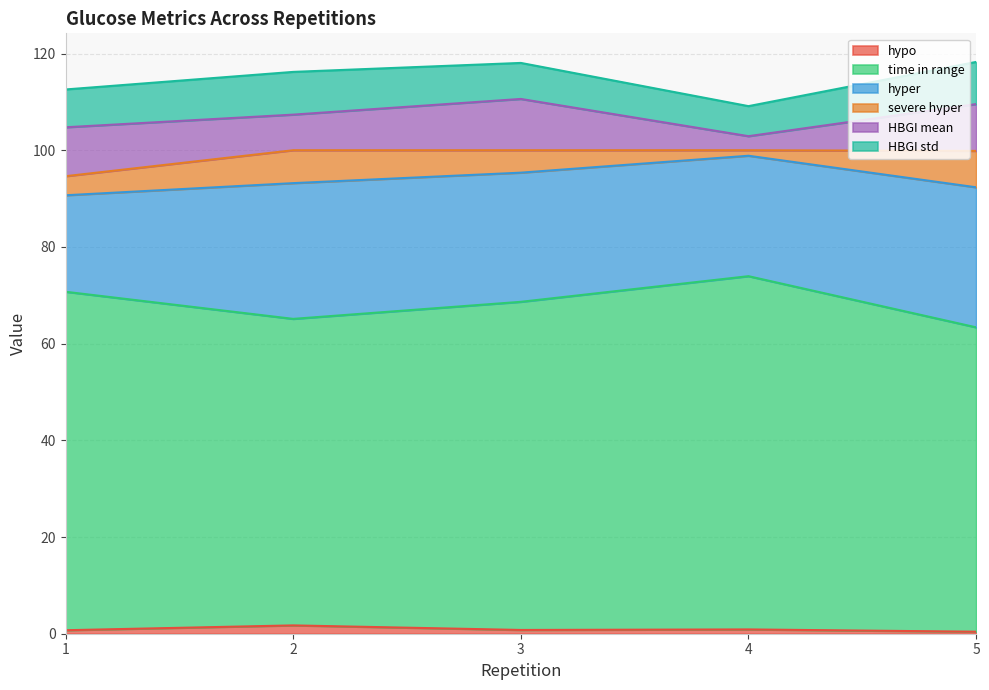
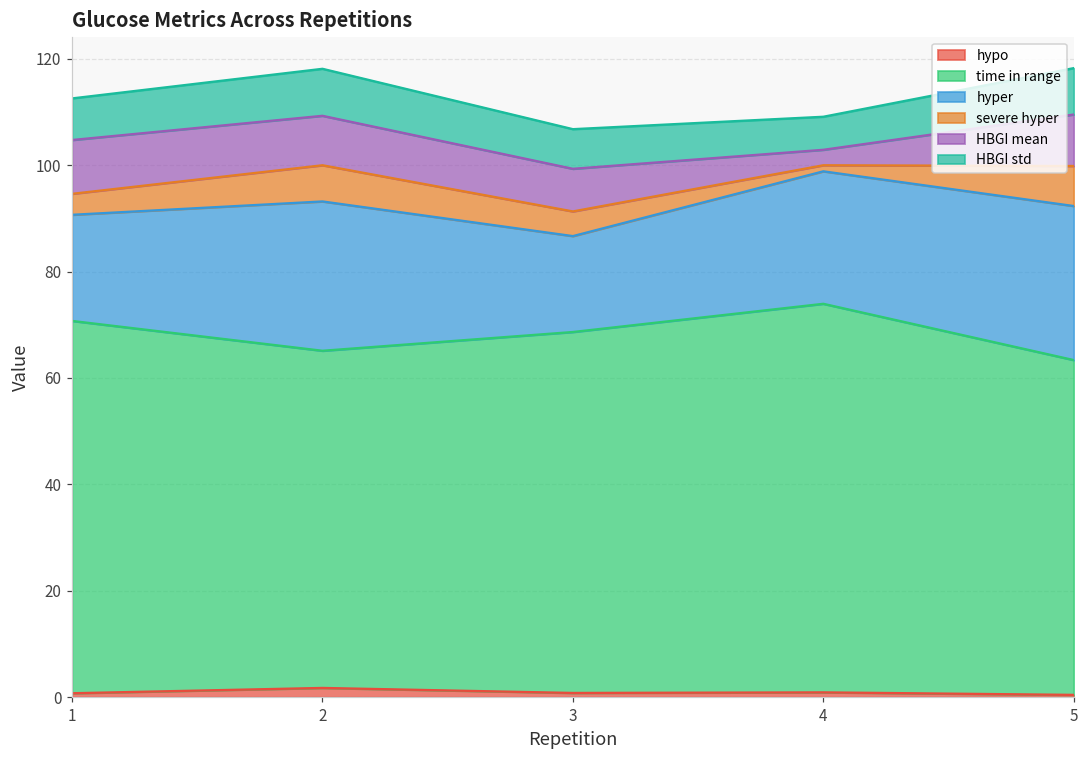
  {
    "hyper": {
      "1": 20,
      "2": 28,
-     "3": 27,
+     "3": 18,
      "4": 25,
      "5": 29
    },
    "HBGI mean": {
      "1": 10,
-     "2": 7,
-     "3": 11,
+     "2": 9,
+     "3": 8,
      "4": 3,
      "5": 10
    }
  }
